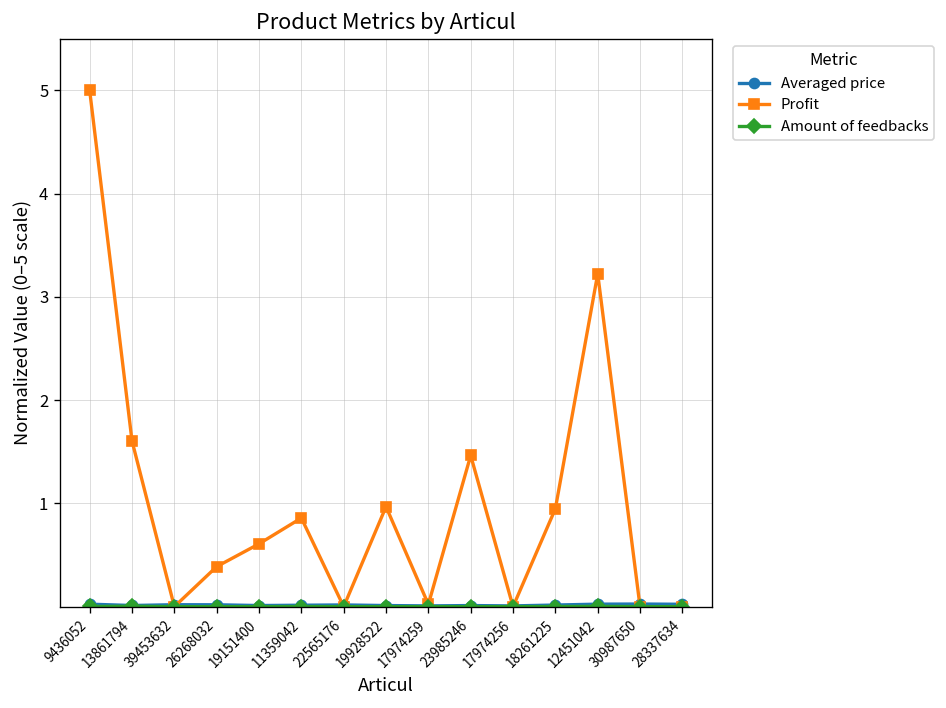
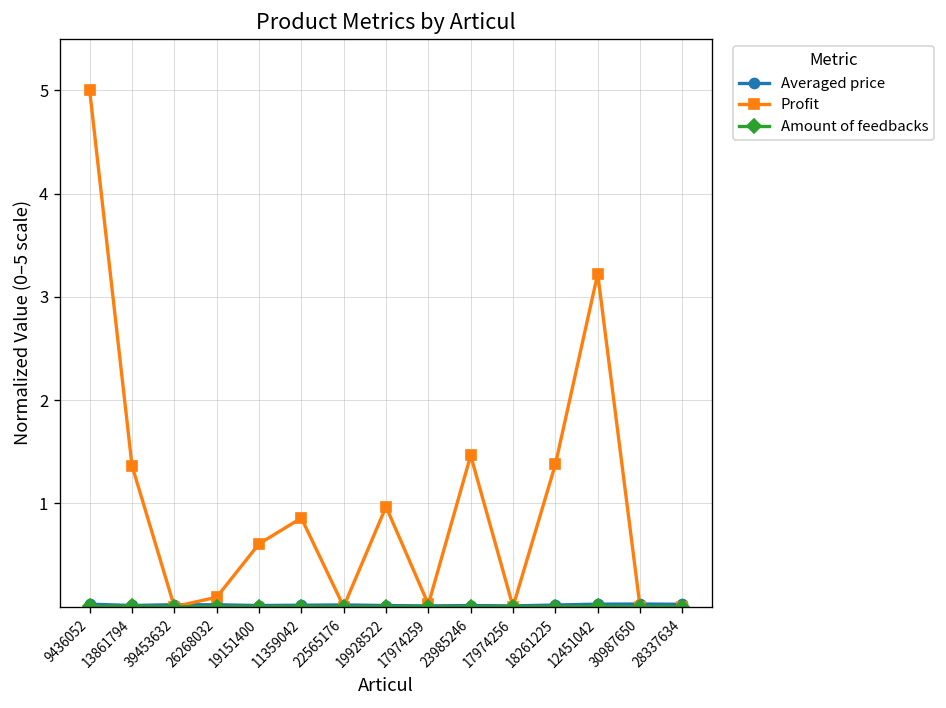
  {
    "Profit": {
      "9436052": 5.0,
-     "13861794": 1.6,
-     "26268032": 0.4,
+     "13861794": 1.4,
+     "26268032": 0.1,
      "19151400": 0.6,
      "11359042": 0.9,
      "19928522": 1.0,
      "23985246": 1.5,
-     "18261225": 0.9,
+     "18261225": 1.4,
      "12451042": 3.2
    }
  }
